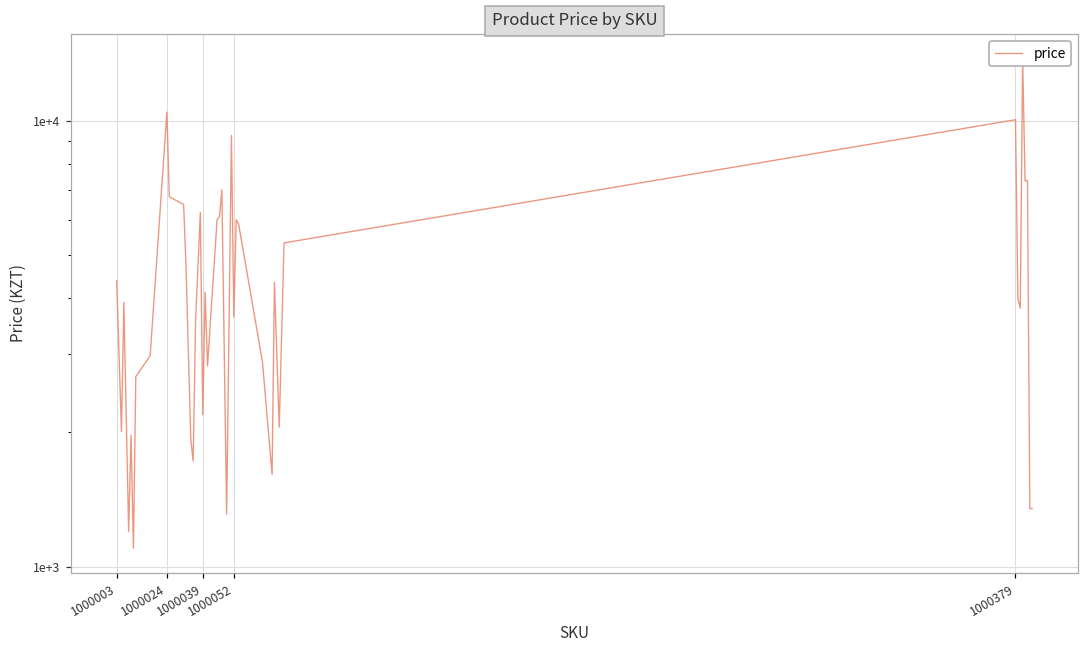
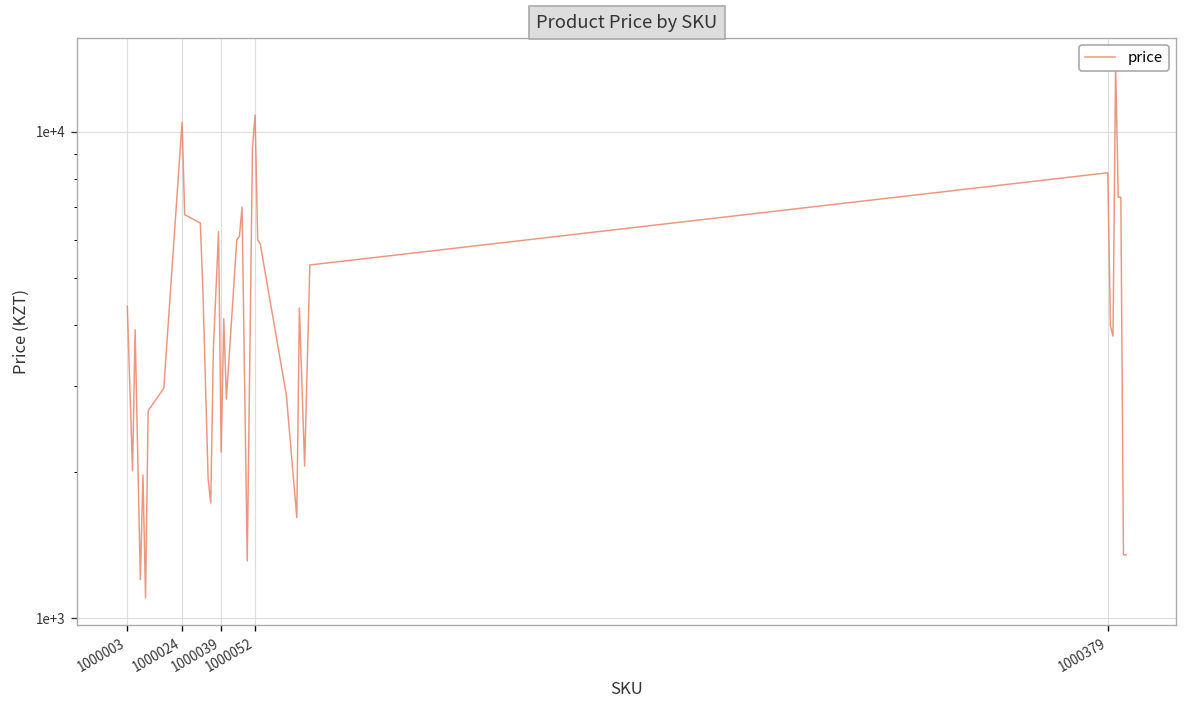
  {
    "1000003": 4400,
    "1000024": 10400,
    "1000039": 2200,
-   "1000052": 3600,
-   "1000379": 10000
+   "1000052": 10800,
+   "1000379": 8200
  }
